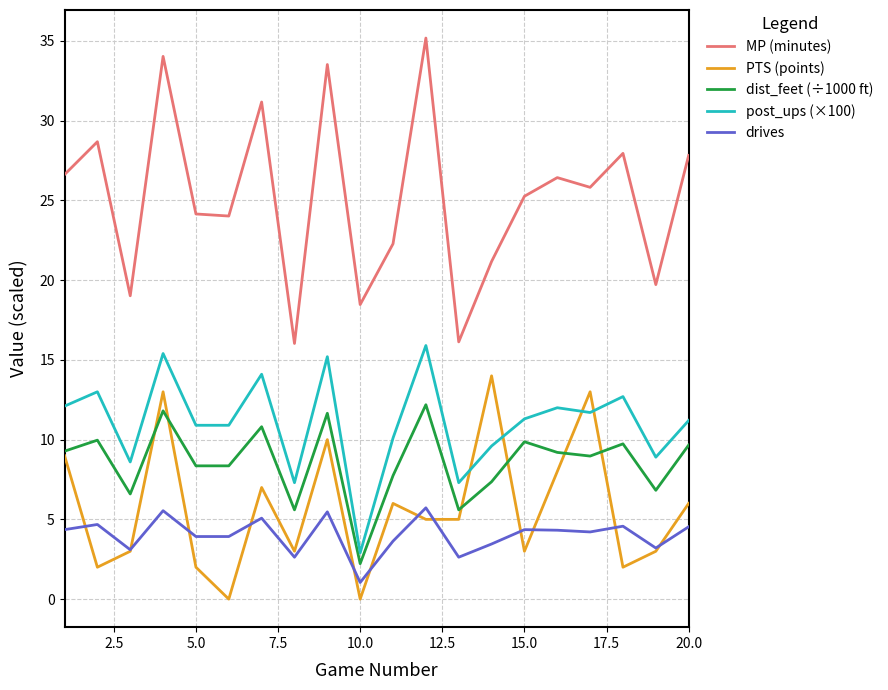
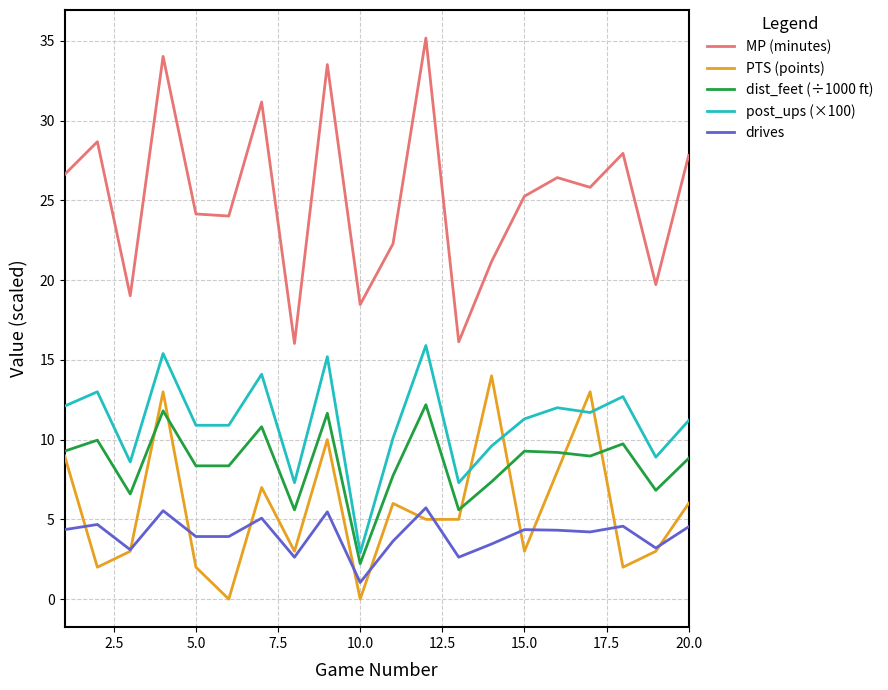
  {
    "MP (minutes)": {
      "5.0": 24.2,
      "10.0": 18.5,
      "15.0": 25.3,
      "20.0": 27.8
    },
    "PTS (points)": {
      "5.0": 2.0,
      "10.0": 0.0,
      "15.0": 3.0,
      "20.0": 6.0
    },
    "dist_feet (÷1000 ft)": {
      "5.0": 8.4,
      "10.0": 2.2,
-     "15.0": 9.9,
-     "20.0": 9.7
+     "15.0": 9.3,
+     "20.0": 8.8
    },
    "post_ups (×100)": {
      "5.0": 10.9,
      "10.0": 2.9,
      "15.0": 11.3,
      "20.0": 11.2
    },
    "drives": {
      "5.0": 3.9,
      "10.0": 1.0,
      "15.0": 4.4,
      "20.0": 4.5
    }
  }
